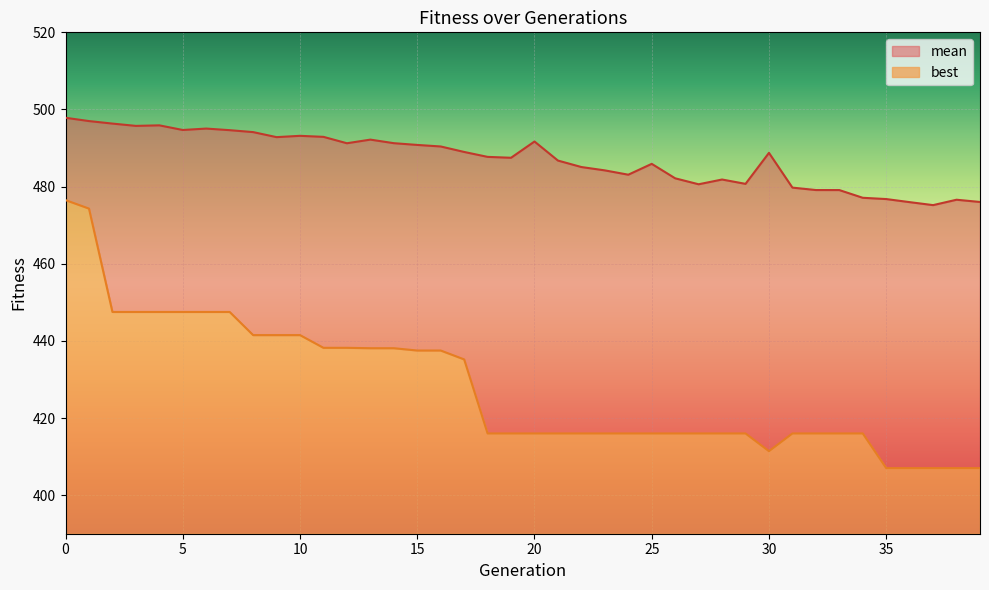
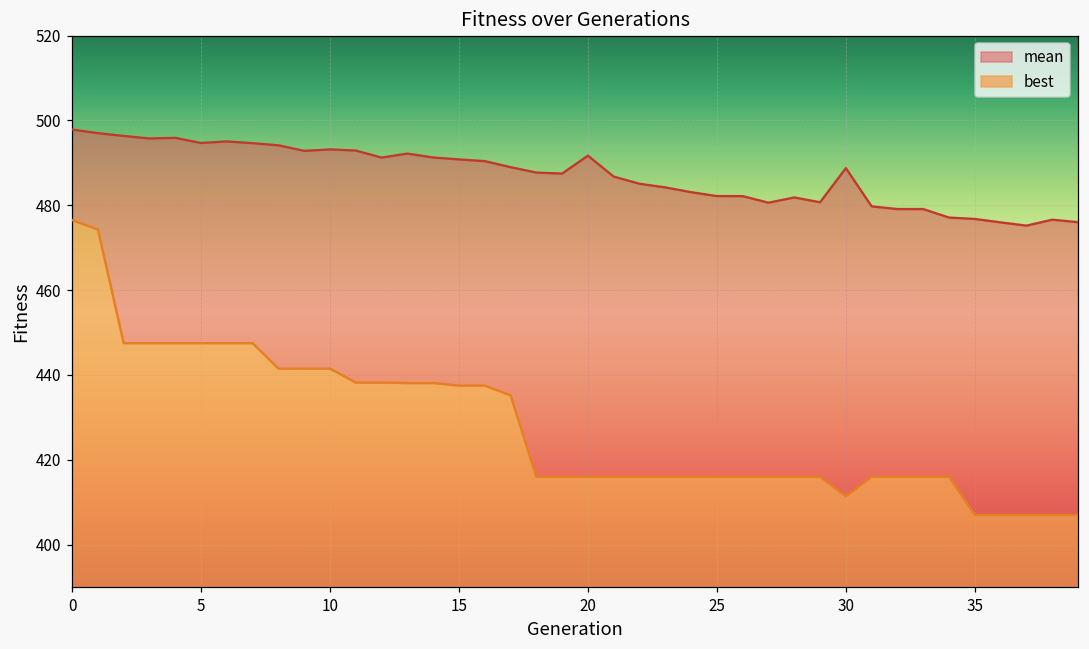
  {
    "mean": {
      "0": 498,
      "5": 495,
      "10": 493,
      "15": 491,
      "20": 492,
-     "25": 486,
+     "25": 482,
      "30": 489,
      "35": 477
    },
    "best": {
      "0": 477,
      "5": 448,
      "10": 442,
      "15": 438,
      "20": 416,
      "25": 416,
      "30": 411,
      "35": 407
    }
  }
